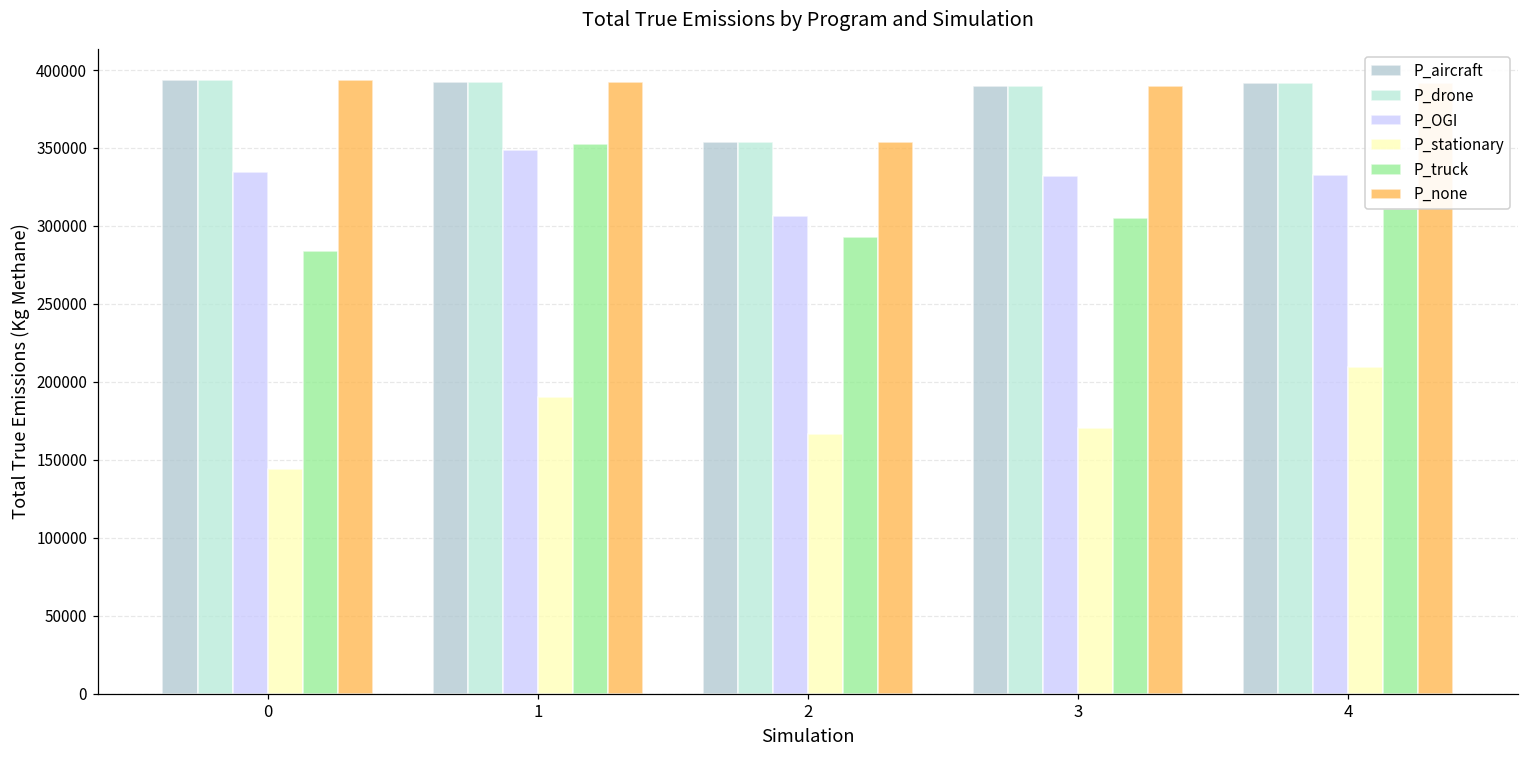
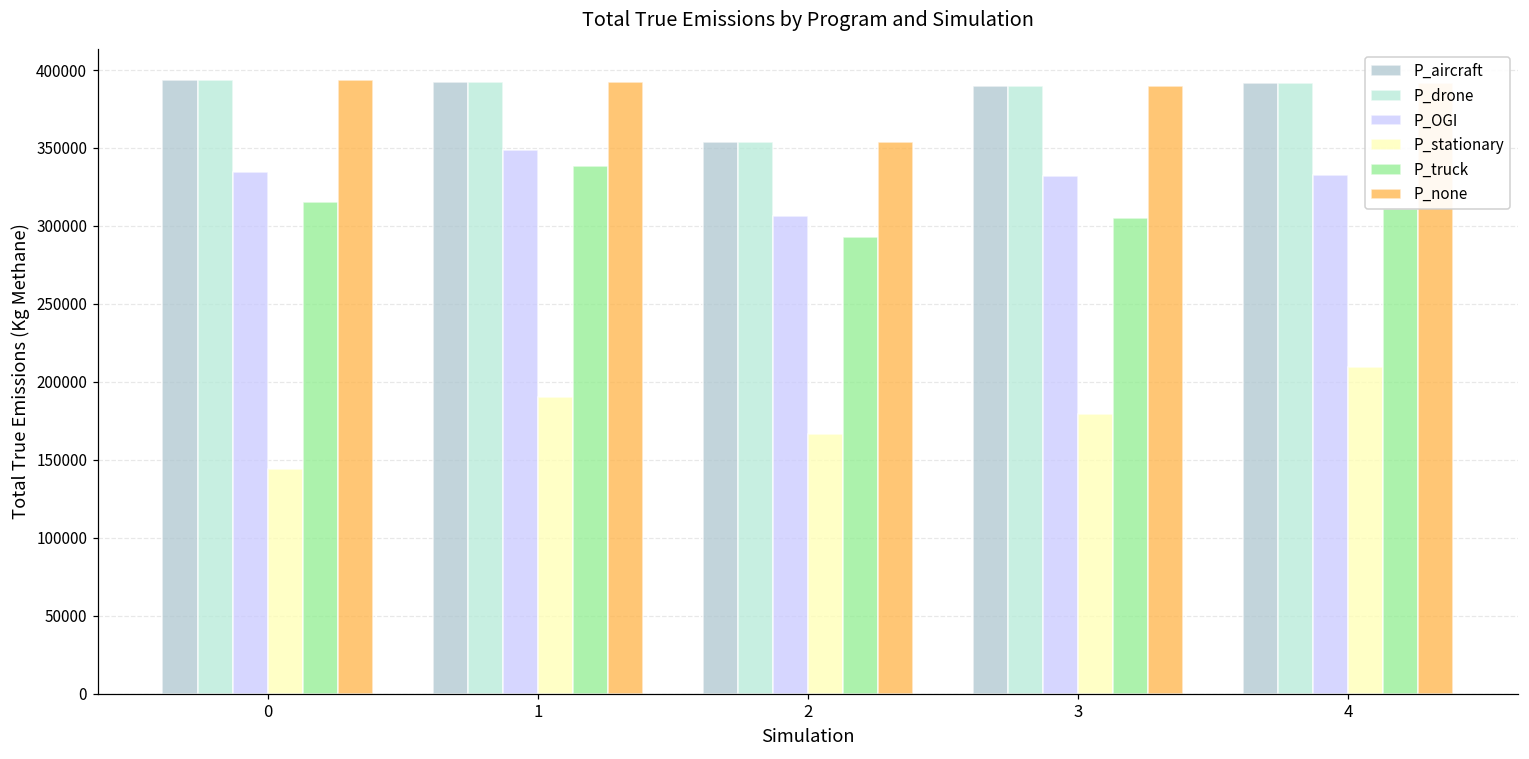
  {
    "P_stationary": {
      "0": 144000,
      "1": 190000,
      "2": 166000,
-     "3": 170000,
+     "3": 180000,
      "4": 209000
    },
    "P_truck": {
-     "0": 284000,
-     "1": 352000,
+     "0": 316000,
+     "1": 338000,
      "2": 293000,
      "3": 305000,
      "4": 311000
    },
    "P_none": {
      "0": 394000,
      "1": 392000,
      "2": 354000,
      "3": 390000
    }
  }
